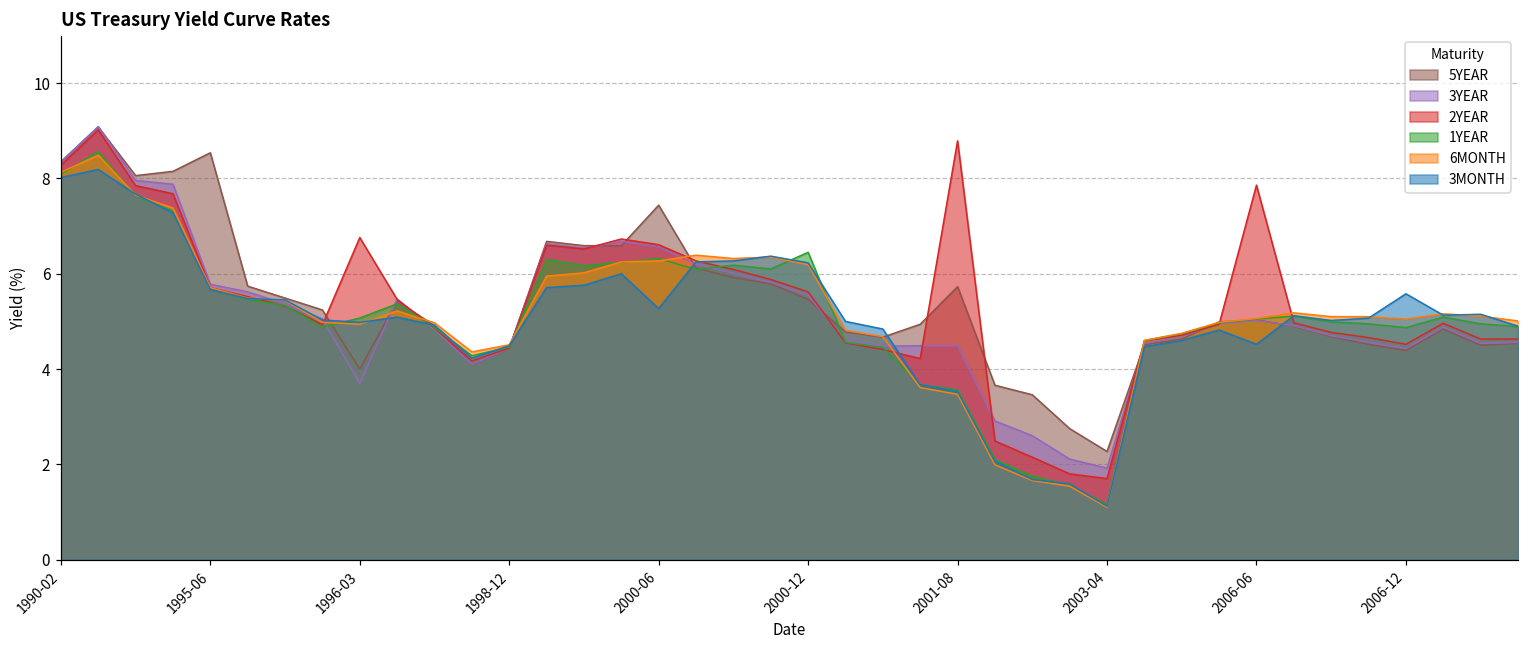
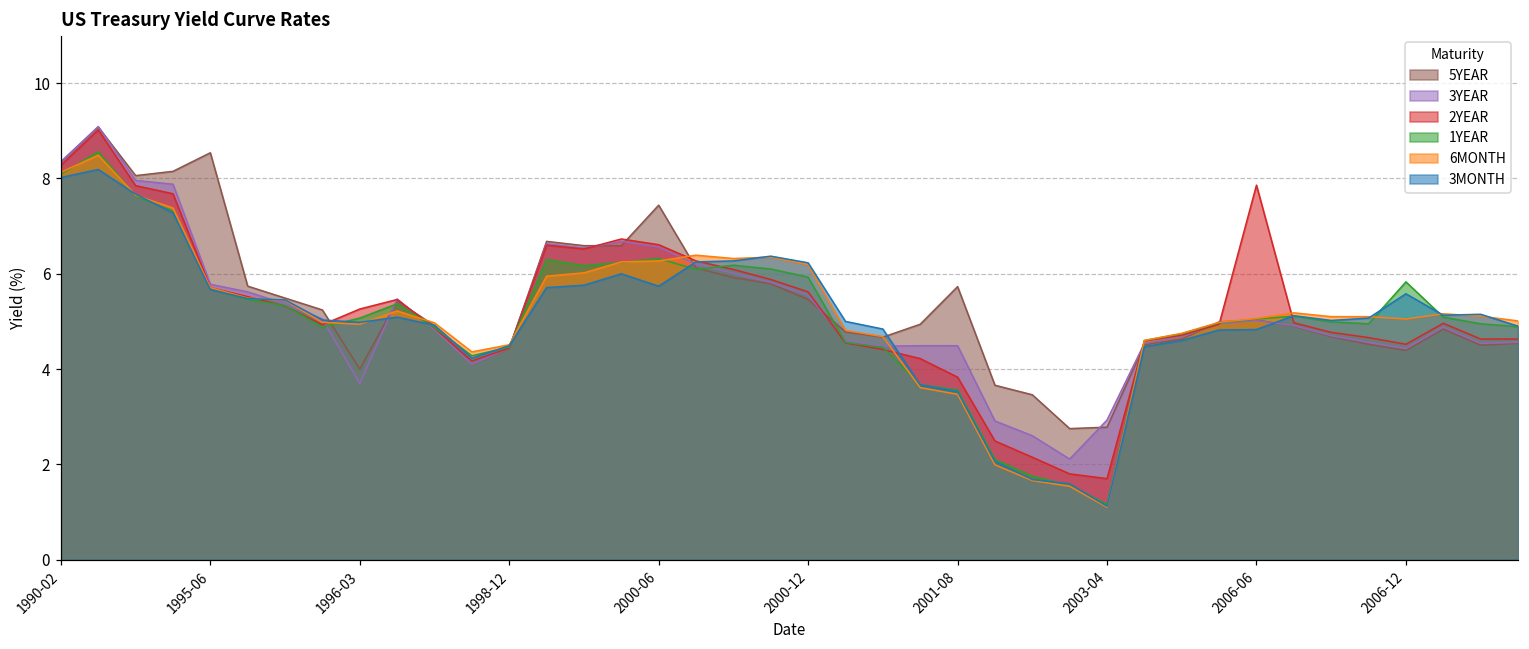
  {
    "5YEAR": {
      "1995-06": 8.5,
      "1996-03": 4.0,
      "2000-06": 7.4,
      "2000-12": 5.5,
      "2001-08": 5.7,
-     "2003-04": 2.3
+     "2003-04": 2.8
    },
    "3YEAR": {
      "1995-06": 5.8,
      "1996-03": 3.7,
      "2000-12": 5.6,
      "2001-08": 4.5,
-     "2003-04": 1.9
+     "2003-04": 2.9
    },
    "2YEAR": {
      "1990-02": 8.3,
-     "1996-03": 6.8,
+     "1996-03": 5.3,
      "2000-12": 5.6,
-     "2001-08": 8.8,
+     "2001-08": 3.8,
      "2003-04": 1.7,
      "2006-06": 7.9,
      "2006-12": 4.5
    },
    "1YEAR": {
      "1996-03": 5.1,
-     "2000-12": 6.5,
-     "2006-12": 4.9
+     "2000-12": 5.9,
+     "2006-12": 5.8
    },
    "6MONTH": {
      "2001-08": 3.5,
      "2006-12": 5.1
    },
    "3MONTH": {
      "1990-02": 8.0,
-     "2000-06": 5.3,
-     "2006-06": 4.5,
+     "2000-06": 5.7,
+     "2006-06": 4.8,
      "2006-12": 5.6
    }
  }
